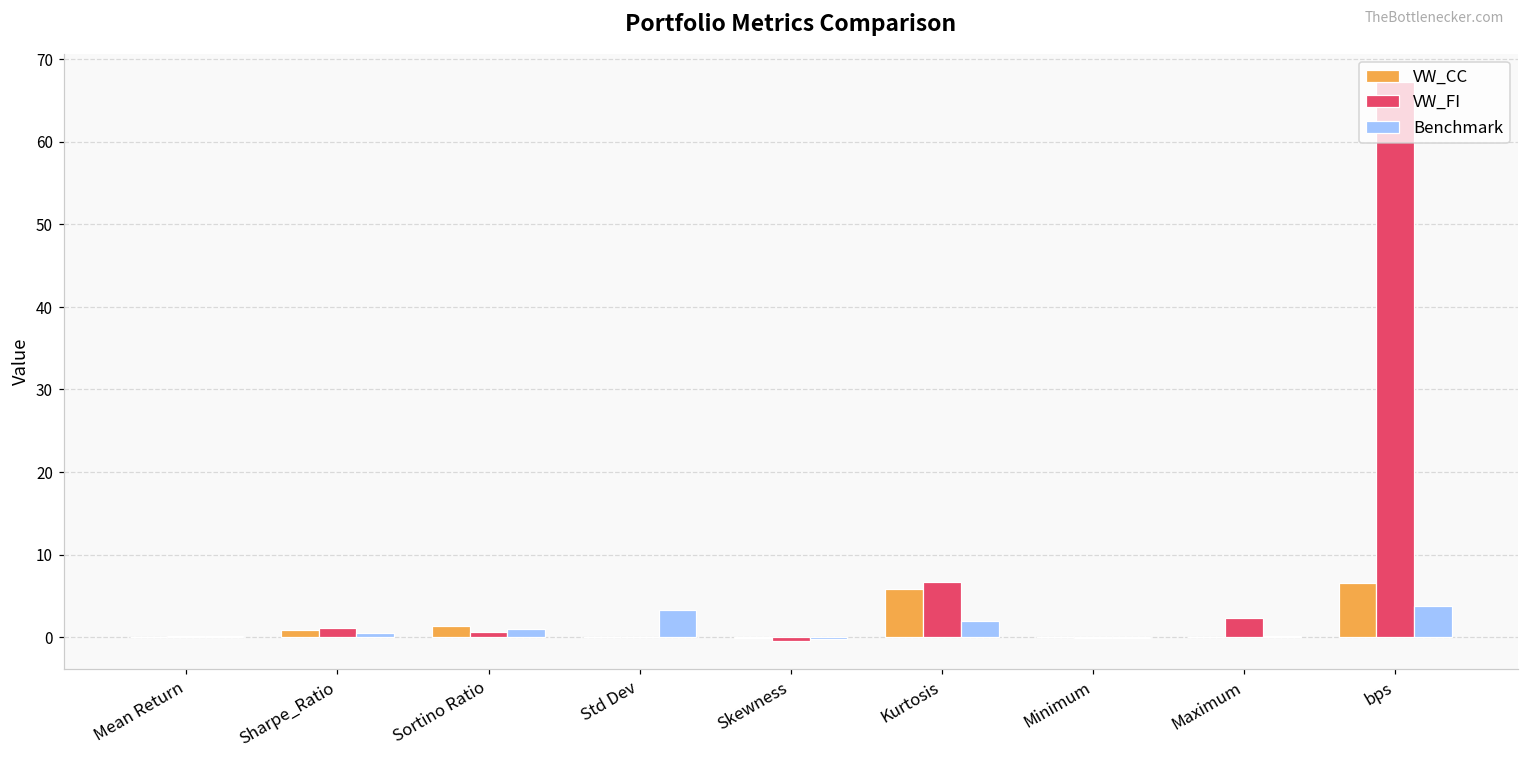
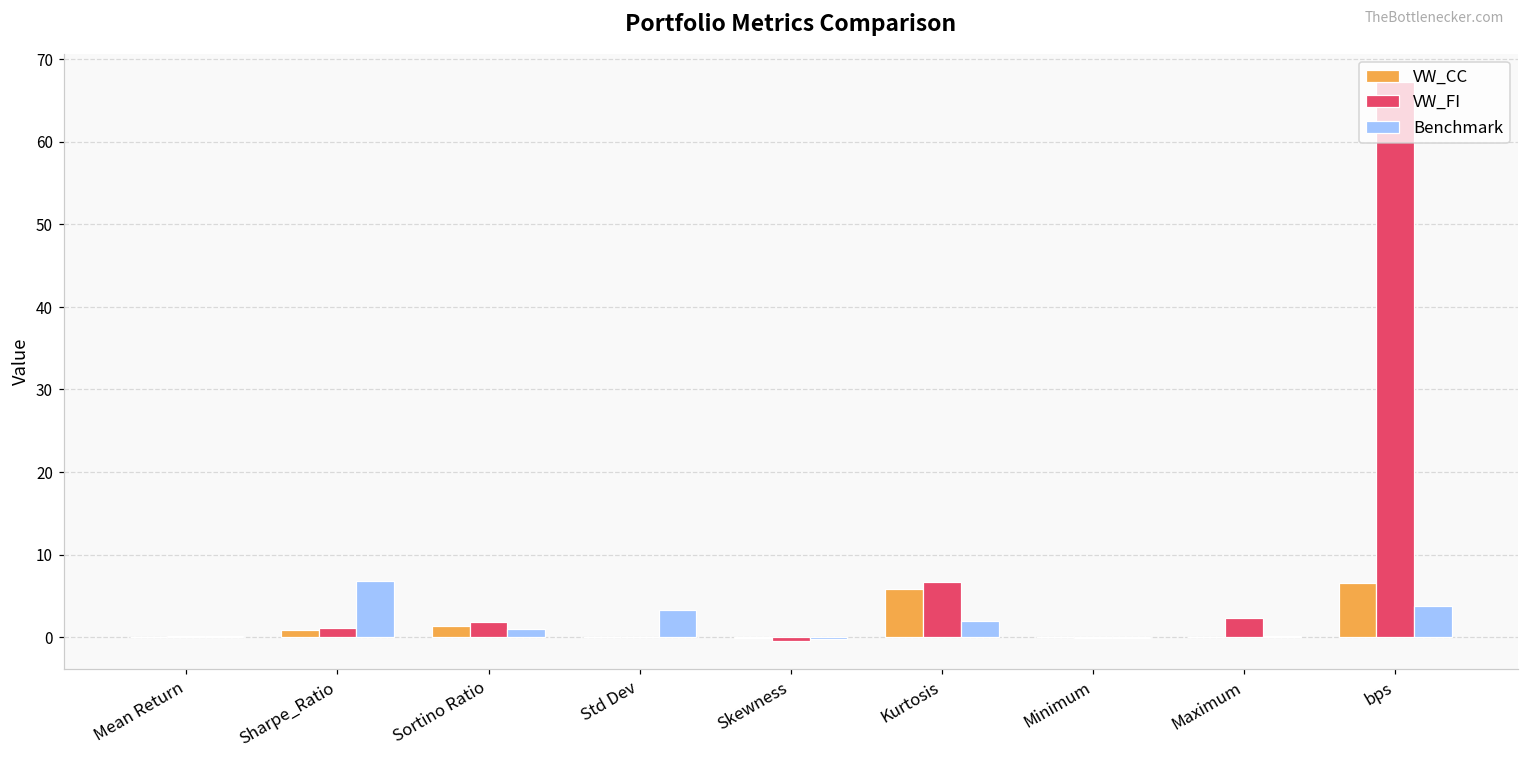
  {
    "VW_CC": {
      "Sharpe_Ratio": 1,
      "Sortino Ratio": 1,
      "Kurtosis": 6,
      "bps": 7
    },
    "VW_FI": {
      "Sharpe_Ratio": 1,
-     "Sortino Ratio": 1,
+     "Sortino Ratio": 2,
      "Skewness": 0,
      "Kurtosis": 7,
      "Maximum": 2
    },
    "Benchmark": {
-     "Sharpe_Ratio": 1,
+     "Sharpe_Ratio": 7,
      "Sortino Ratio": 1,
      "Std Dev": 3,
      "Kurtosis": 2,
      "bps": 4
    }
  }
